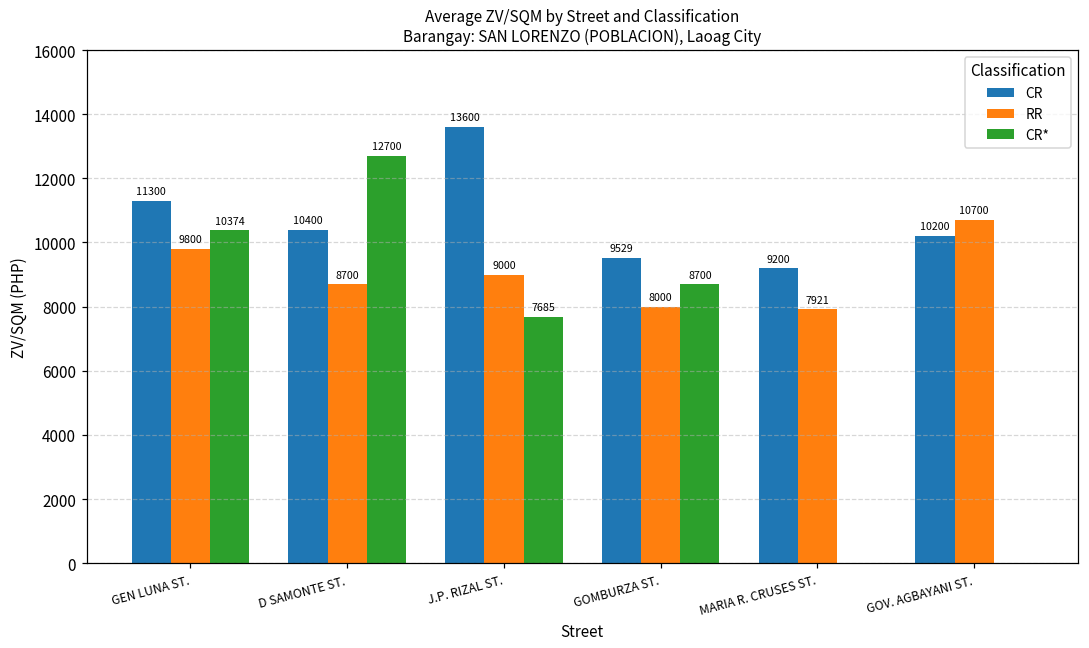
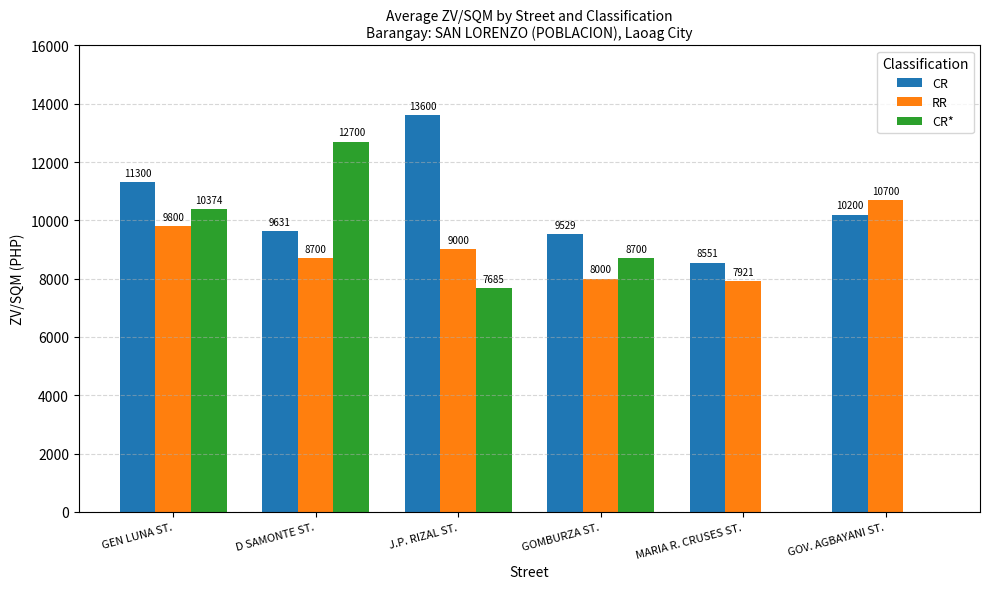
  {
    "CR": {
      "GEN LUNA ST.": 11300,
-     "D SAMONTE ST.": 10400,
+     "D SAMONTE ST.": 9631,
      "J.P. RIZAL ST.": 13600,
      "GOMBURZA ST.": 9529,
-     "MARIA R. CRUSES ST.": 9200,
+     "MARIA R. CRUSES ST.": 8551,
      "GOV. AGBAYANI ST.": 10200
    },
    "RR": {
      "GEN LUNA ST.": 9800,
      "D SAMONTE ST.": 8700,
      "J.P. RIZAL ST.": 9000,
      "GOMBURZA ST.": 8000,
      "MARIA R. CRUSES ST.": 7921,
      "GOV. AGBAYANI ST.": 10700
    },
    "CR*": {
      "GEN LUNA ST.": 10374,
      "D SAMONTE ST.": 12700,
      "J.P. RIZAL ST.": 7685,
      "GOMBURZA ST.": 8700
    }
  }
